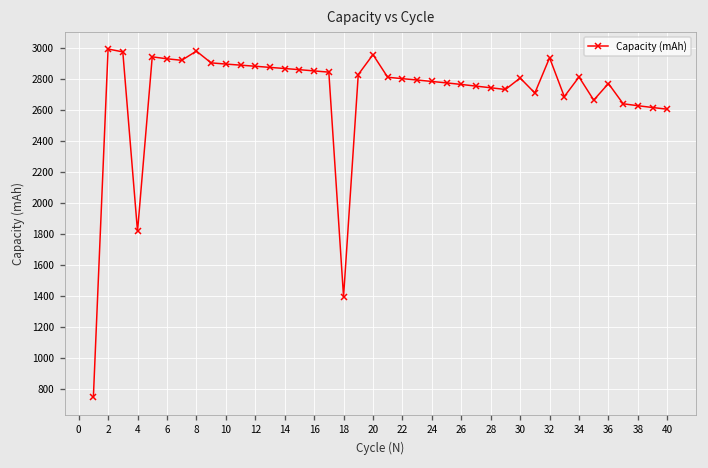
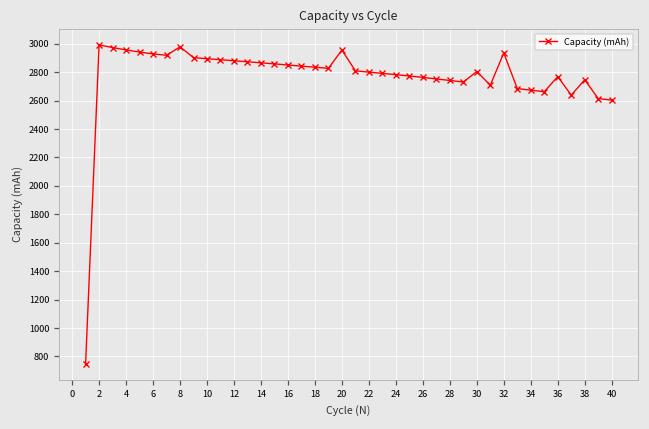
  {
    "2": 2990,
-   "4": 1820,
+   "4": 2960,
    "6": 2930,
    "8": 2980,
    "10": 2890,
    "12": 2880,
    "14": 2870,
    "16": 2850,
-   "18": 1390,
+   "18": 2840,
    "20": 2960,
    "22": 2800,
    "24": 2780,
    "26": 2760,
    "28": 2740,
    "30": 2800,
    "32": 2940,
-   "34": 2810,
+   "34": 2670,
    "36": 2770,
-   "38": 2630,
+   "38": 2750,
    "40": 2600
  }
